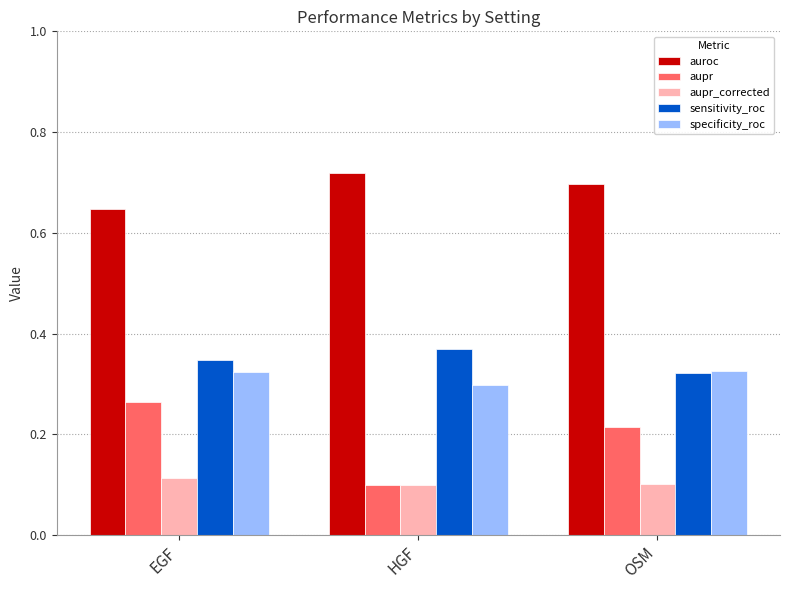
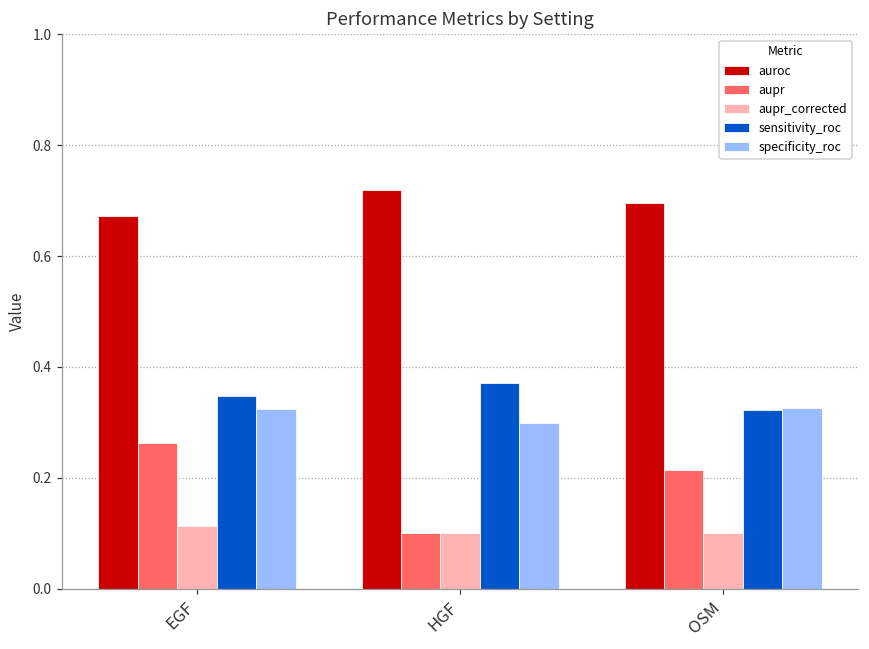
  {
    "auroc": {
-     "EGF": 0.65,
+     "EGF": 0.67,
      "HGF": 0.72,
      "OSM": 0.70
    },
    "aupr": {
      "EGF": 0.26,
      "HGF": 0.10,
      "OSM": 0.21
    },
    "aupr_corrected": {
      "EGF": 0.11,
      "HGF": 0.10,
      "OSM": 0.10
    },
    "sensitivity_roc": {
      "EGF": 0.35,
      "HGF": 0.37,
      "OSM": 0.32
    },
    "specificity_roc": {
      "EGF": 0.32,
      "HGF": 0.30,
      "OSM": 0.33
    }
  }
